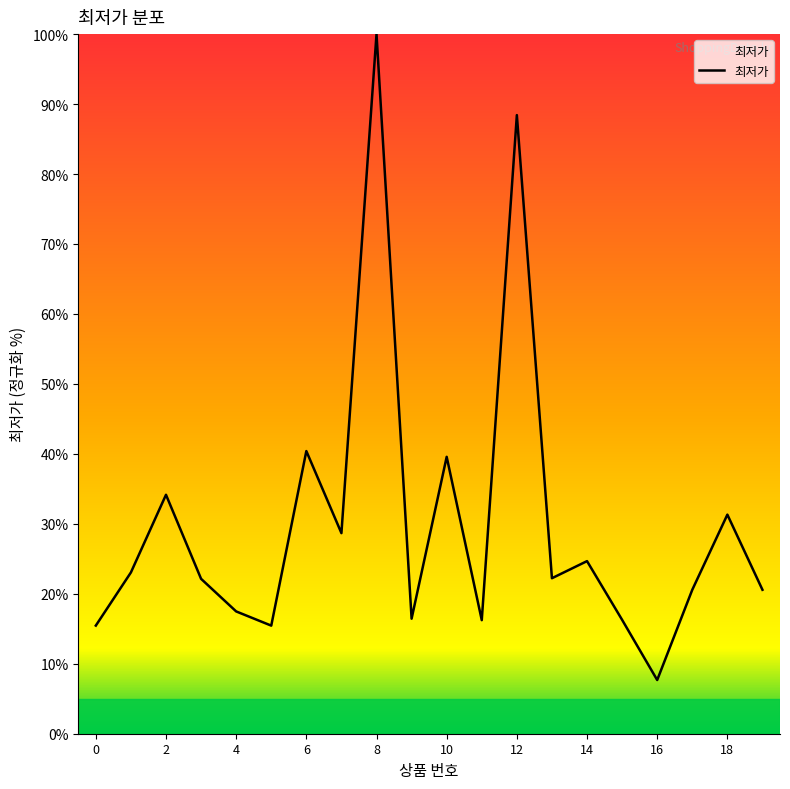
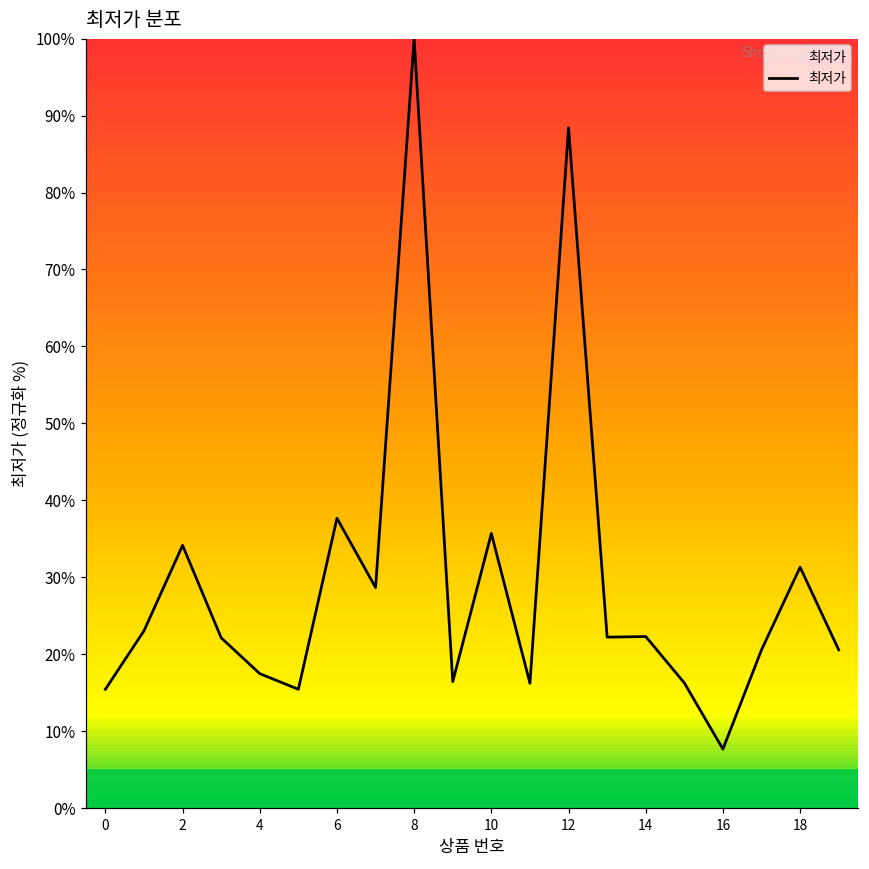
  {
    "0": "15%",
    "2": "34%",
    "4": "17%",
-   "6": "40%",
+   "6": "38%",
    "8": "100%",
-   "10": "40%",
+   "10": "36%",
    "12": "88%",
-   "14": "25%",
+   "14": "22%",
    "16": "8%",
    "18": "31%"
  }
